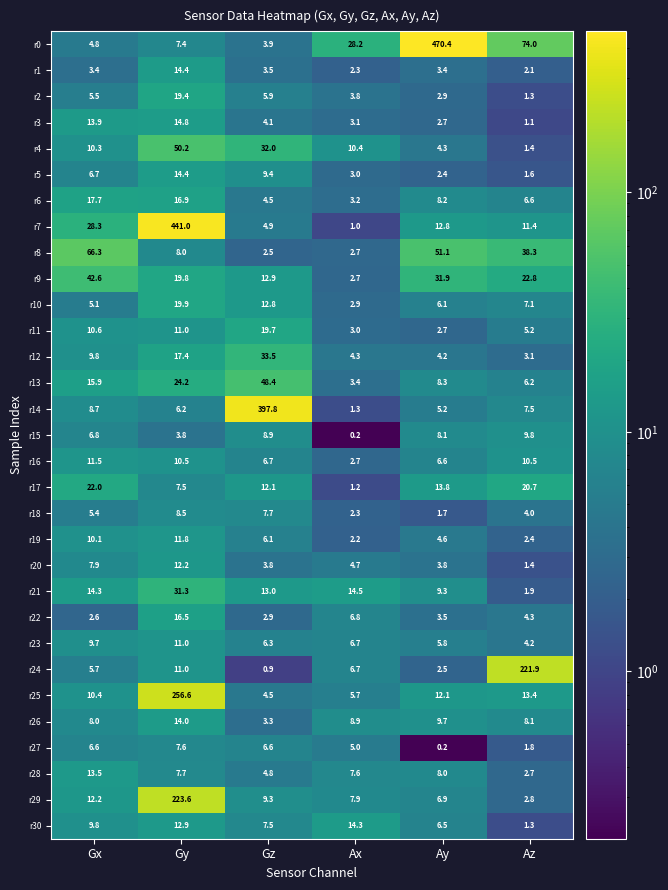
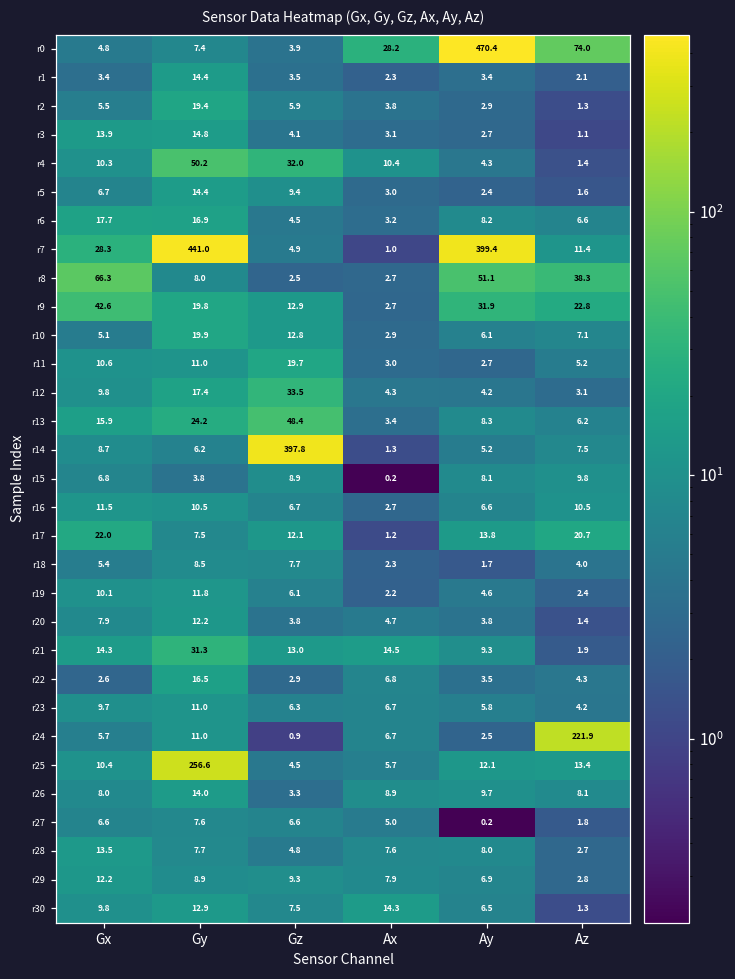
  {
    "r0": {
      "Gx": 4.8,
      "Gy": 7.4,
      "Gz": 3.9,
      "Ax": 28.2,
      "Ay": 470.4,
      "Az": 74.0
    },
    "r1": {
      "Gx": 3.4,
      "Gy": 14.4,
      "Gz": 3.5,
      "Ax": 2.3,
      "Ay": 3.4,
      "Az": 2.1
    },
    "r2": {
      "Gx": 5.5,
      "Gy": 19.4,
      "Gz": 5.9,
      "Ax": 3.8,
      "Ay": 2.9,
      "Az": 1.3
    },
    "r3": {
      "Gx": 13.9,
      "Gy": 14.8,
      "Gz": 4.1,
      "Ax": 3.1,
      "Ay": 2.7,
      "Az": 1.1
    },
    "r4": {
      "Gx": 10.3,
      "Gy": 50.2,
      "Gz": 32.0,
      "Ax": 10.4,
      "Ay": 4.3,
      "Az": 1.4
    },
    "r5": {
      "Gx": 6.7,
      "Gy": 14.4,
      "Gz": 9.4,
      "Ax": 3.0,
      "Ay": 2.4,
      "Az": 1.6
    },
    "r6": {
      "Gx": 17.7,
      "Gy": 16.9,
      "Gz": 4.5,
      "Ax": 3.2,
      "Ay": 8.2,
      "Az": 6.6
    },
    "r7": {
      "Gx": 28.3,
      "Gy": 441.0,
      "Gz": 4.9,
      "Ax": 1.0,
-     "Ay": 12.8,
+     "Ay": 399.4,
      "Az": 11.4
    },
    "r8": {
      "Gx": 66.3,
      "Gy": 8.0,
      "Gz": 2.5,
      "Ax": 2.7,
      "Ay": 51.1,
      "Az": 38.3
    },
    "r9": {
      "Gx": 42.6,
      "Gy": 19.8,
      "Gz": 12.9,
      "Ax": 2.7,
      "Ay": 31.9,
      "Az": 22.8
    },
    "r10": {
      "Gx": 5.1,
      "Gy": 19.9,
      "Gz": 12.8,
      "Ax": 2.9,
      "Ay": 6.1,
      "Az": 7.1
    },
    "r11": {
      "Gx": 10.6,
      "Gy": 11.0,
      "Gz": 19.7,
      "Ax": 3.0,
      "Ay": 2.7,
      "Az": 5.2
    },
    "r12": {
      "Gx": 9.8,
      "Gy": 17.4,
      "Gz": 33.5,
      "Ax": 4.3,
      "Ay": 4.2,
      "Az": 3.1
    },
    "r13": {
      "Gx": 15.9,
      "Gy": 24.2,
      "Gz": 48.4,
      "Ax": 3.4,
      "Ay": 8.3,
      "Az": 6.2
    },
    "r14": {
      "Gx": 8.7,
      "Gy": 6.2,
      "Gz": 397.8,
      "Ax": 1.3,
      "Ay": 5.2,
      "Az": 7.5
    },
    "r15": {
      "Gx": 6.8,
      "Gy": 3.8,
      "Gz": 8.9,
      "Ax": 0.2,
      "Ay": 8.1,
      "Az": 9.8
    },
    "r16": {
      "Gx": 11.5,
      "Gy": 10.5,
      "Gz": 6.7,
      "Ax": 2.7,
      "Ay": 6.6,
      "Az": 10.5
    },
    "r17": {
      "Gx": 22.0,
      "Gy": 7.5,
      "Gz": 12.1,
      "Ax": 1.2,
      "Ay": 13.8,
      "Az": 20.7
    },
    "r18": {
      "Gx": 5.4,
      "Gy": 8.5,
      "Gz": 7.7,
      "Ax": 2.3,
      "Ay": 1.7,
      "Az": 4.0
    },
    "r19": {
      "Gx": 10.1,
      "Gy": 11.8,
      "Gz": 6.1,
      "Ax": 2.2,
      "Ay": 4.6,
      "Az": 2.4
    },
    "r20": {
      "Gx": 7.9,
      "Gy": 12.2,
      "Gz": 3.8,
      "Ax": 4.7,
      "Ay": 3.8,
      "Az": 1.4
    },
    "r21": {
      "Gx": 14.3,
      "Gy": 31.3,
      "Gz": 13.0,
      "Ax": 14.5,
      "Ay": 9.3,
      "Az": 1.9
    },
    "r22": {
      "Gx": 2.6,
      "Gy": 16.5,
      "Gz": 2.9,
      "Ax": 6.8,
      "Ay": 3.5,
      "Az": 4.3
    },
    "r23": {
      "Gx": 9.7,
      "Gy": 11.0,
      "Gz": 6.3,
      "Ax": 6.7,
      "Ay": 5.8,
      "Az": 4.2
    },
    "r24": {
      "Gx": 5.7,
      "Gy": 11.0,
      "Gz": 0.9,
      "Ax": 6.7,
      "Ay": 2.5,
      "Az": 221.9
    },
    "r25": {
      "Gx": 10.4,
      "Gy": 256.6,
      "Gz": 4.5,
      "Ax": 5.7,
      "Ay": 12.1,
      "Az": 13.4
    },
    "r26": {
      "Gx": 8.0,
      "Gy": 14.0,
      "Gz": 3.3,
      "Ax": 8.9,
      "Ay": 9.7,
      "Az": 8.1
    },
    "r27": {
      "Gx": 6.6,
      "Gy": 7.6,
      "Gz": 6.6,
      "Ax": 5.0,
      "Ay": 0.2,
      "Az": 1.8
    },
    "r28": {
      "Gx": 13.5,
      "Gy": 7.7,
      "Gz": 4.8,
      "Ax": 7.6,
      "Ay": 8.0,
      "Az": 2.7
    },
    "r29": {
      "Gx": 12.2,
-     "Gy": 223.6,
+     "Gy": 8.9,
      "Gz": 9.3,
      "Ax": 7.9,
      "Ay": 6.9,
      "Az": 2.8
    },
    "r30": {
      "Gx": 9.8,
      "Gy": 12.9,
      "Gz": 7.5,
      "Ax": 14.3,
      "Ay": 6.5,
      "Az": 1.3
    }
  }
